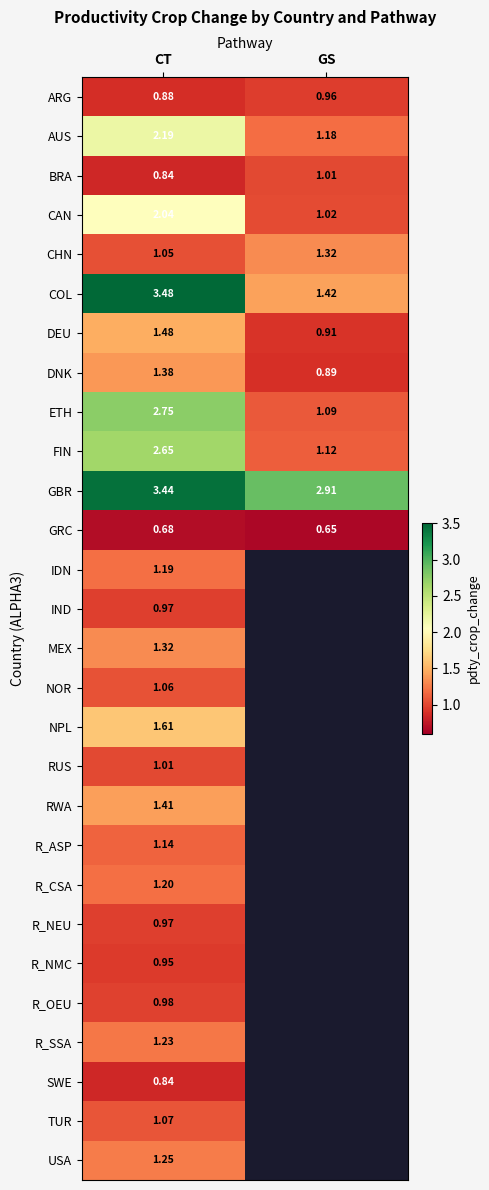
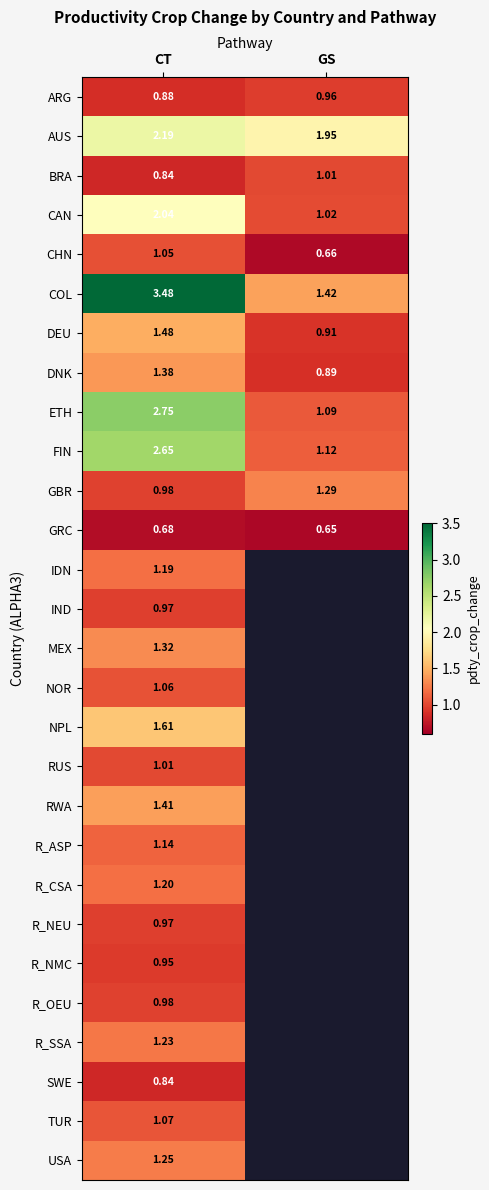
  {
    "ARG": {
      "CT": 0.88,
      "GS": 0.96
    },
    "AUS": {
      "CT": 2.19,
-     "GS": 1.18
+     "GS": 1.95
    },
    "BRA": {
      "CT": 0.84,
      "GS": 1.01
    },
    "CAN": {
      "CT": 2.04,
      "GS": 1.02
    },
    "CHN": {
      "CT": 1.05,
-     "GS": 1.32
+     "GS": 0.66
    },
    "COL": {
      "CT": 3.48,
      "GS": 1.42
    },
    "DEU": {
      "CT": 1.48,
      "GS": 0.91
    },
    "DNK": {
      "CT": 1.38,
      "GS": 0.89
    },
    "ETH": {
      "CT": 2.75,
      "GS": 1.09
    },
    "FIN": {
      "CT": 2.65,
      "GS": 1.12
    },
    "GBR": {
-     "CT": 3.44,
-     "GS": 2.91
+     "CT": 0.98,
+     "GS": 1.29
    },
    "GRC": {
      "CT": 0.68,
      "GS": 0.65
    },
    "IDN": {
      "CT": 1.19
    },
    "IND": {
      "CT": 0.97
    },
    "MEX": {
      "CT": 1.32
    },
    "NOR": {
      "CT": 1.06
    },
    "NPL": {
      "CT": 1.61
    },
    "RUS": {
      "CT": 1.01
    },
    "RWA": {
      "CT": 1.41
    },
    "R_ASP": {
      "CT": 1.14
    },
    "R_CSA": {
      "CT": 1.20
    },
    "R_NEU": {
      "CT": 0.97
    },
    "R_NMC": {
      "CT": 0.95
    },
    "R_OEU": {
      "CT": 0.98
    },
    "R_SSA": {
      "CT": 1.23
    },
    "SWE": {
      "CT": 0.84
    },
    "TUR": {
      "CT": 1.07
    },
    "USA": {
      "CT": 1.25
    }
  }
